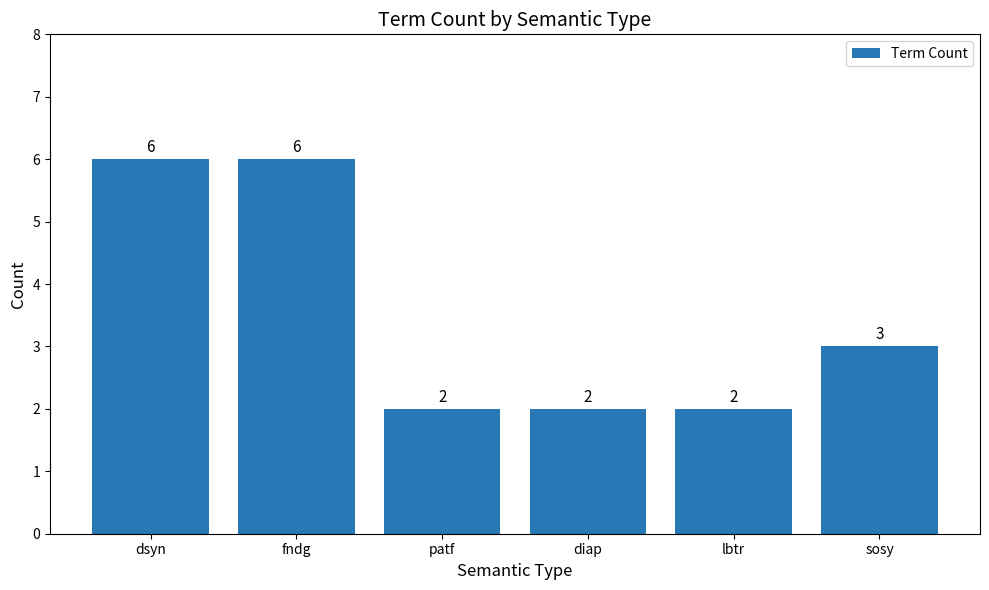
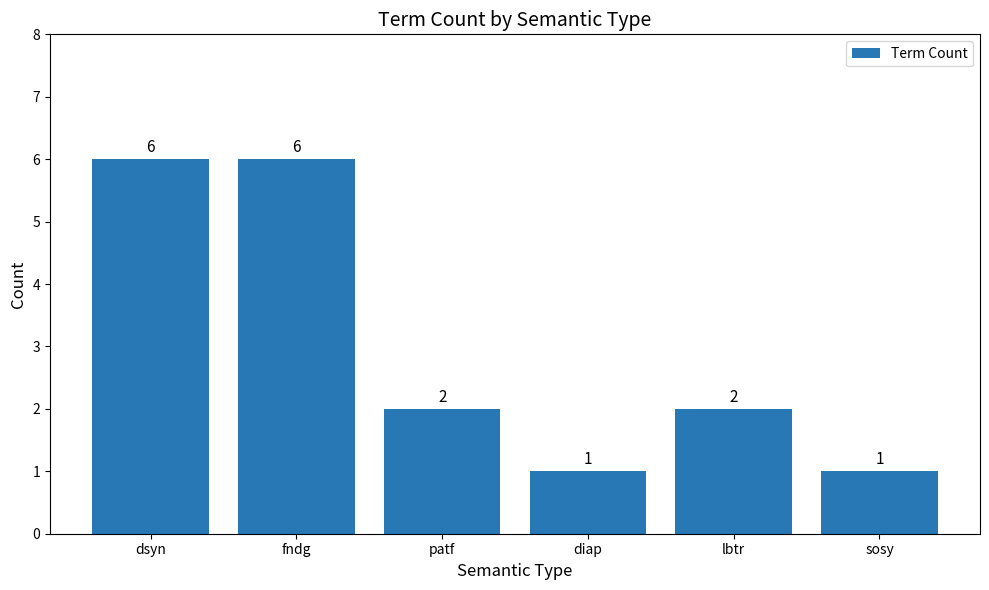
  {
    "dsyn": 6,
    "fndg": 6,
    "patf": 2,
-   "diap": 2,
+   "diap": 1,
    "lbtr": 2,
-   "sosy": 3
+   "sosy": 1
  }
